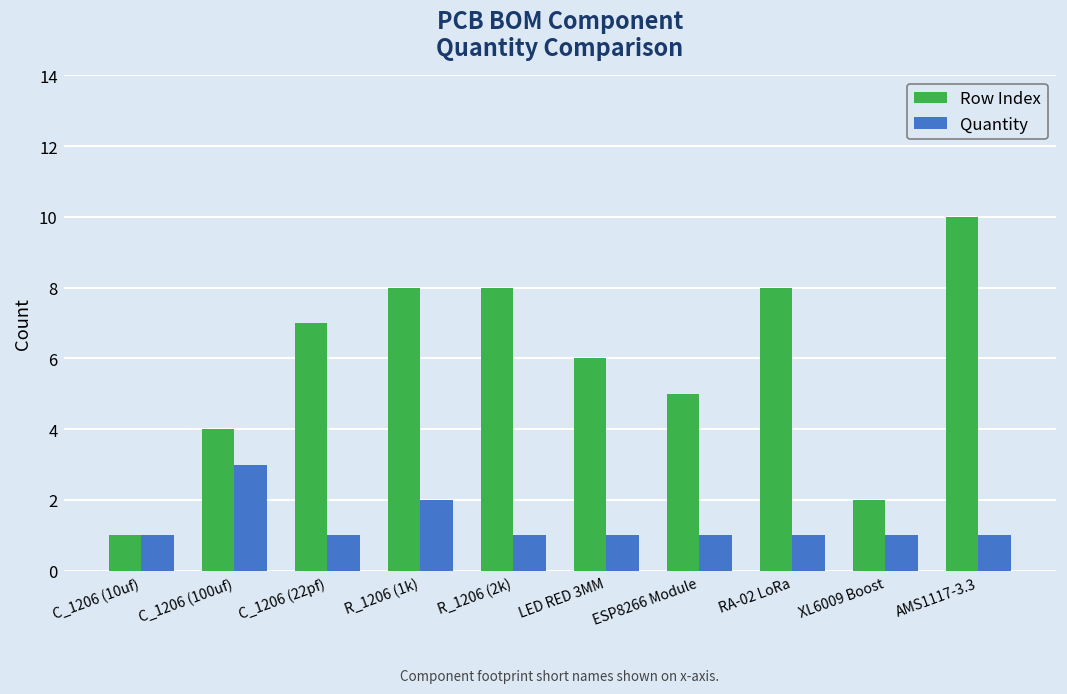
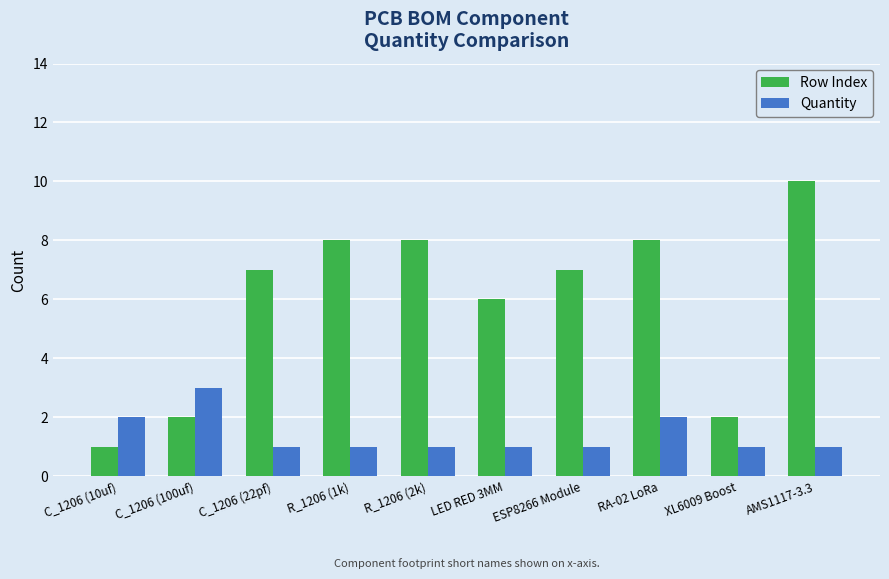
  {
    "Row Index": {
      "C_1206 (10uf)": 1,
-     "C_1206 (100uf)": 4,
+     "C_1206 (100uf)": 2,
      "C_1206 (22pf)": 7,
      "R_1206 (1k)": 8,
      "R_1206 (2k)": 8,
      "LED RED 3MM": 6,
-     "ESP8266 Module": 5,
+     "ESP8266 Module": 7,
      "RA-02 LoRa": 8,
      "XL6009 Boost": 2,
      "AMS1117-3.3": 10
    },
    "Quantity": {
-     "C_1206 (10uf)": 1,
+     "C_1206 (10uf)": 2,
      "C_1206 (100uf)": 3,
      "C_1206 (22pf)": 1,
-     "R_1206 (1k)": 2,
+     "R_1206 (1k)": 1,
      "R_1206 (2k)": 1,
      "LED RED 3MM": 1,
      "ESP8266 Module": 1,
-     "RA-02 LoRa": 1,
+     "RA-02 LoRa": 2,
      "XL6009 Boost": 1,
      "AMS1117-3.3": 1
    }
  }
